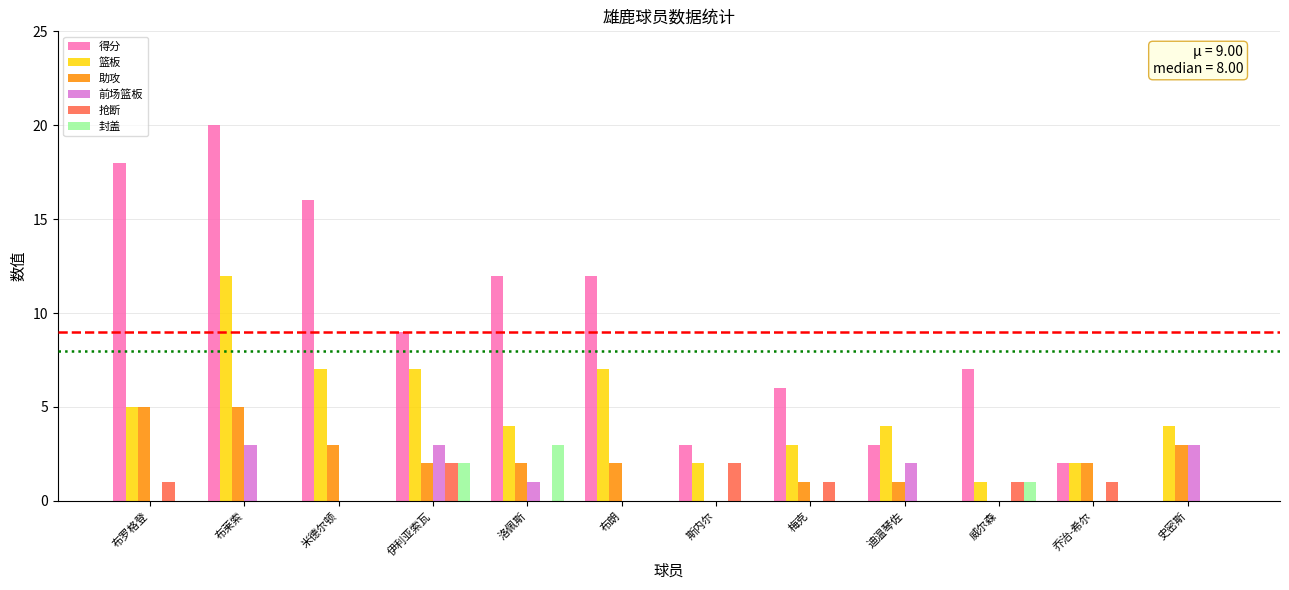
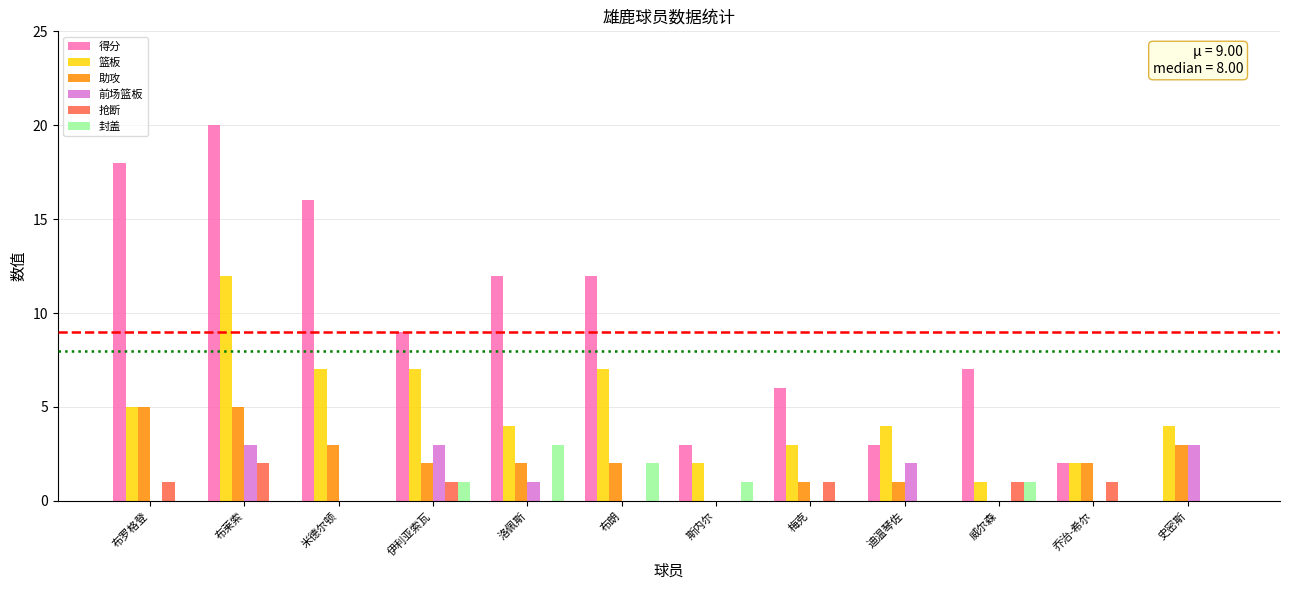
  {
    "篮板": {
      "布罗格登": 5,
      "布莱索": 12,
      "米德尔顿": 7,
      "伊利亚索瓦": 7,
      "洛佩斯": 4,
      "布朗": 7,
      "斯内尔": 2,
      "梅克": 3,
      "迪温琴佐": 4,
      "威尔森": 1,
      "乔治-希尔": 2,
      "史密斯": 4
    },
    "助攻": {
      "布罗格登": 5,
      "布莱索": 5,
      "米德尔顿": 3,
      "伊利亚索瓦": 2,
      "洛佩斯": 2,
      "布朗": 2,
      "斯内尔": 0,
      "梅克": 1,
      "迪温琴佐": 1,
      "威尔森": 0,
      "乔治-希尔": 2,
      "史密斯": 3
    },
    "抢断": {
      "布罗格登": 1,
-     "布莱索": 0,
+     "布莱索": 2,
      "米德尔顿": 0,
-     "伊利亚索瓦": 2,
+     "伊利亚索瓦": 1,
      "洛佩斯": 0,
      "布朗": 0,
-     "斯内尔": 2,
+     "斯内尔": 0,
      "梅克": 1,
      "迪温琴佐": 0,
      "威尔森": 1,
      "乔治-希尔": 1,
      "史密斯": 0
    },
    "封盖": {
      "布罗格登": 0,
      "布莱索": 0,
      "米德尔顿": 0,
-     "伊利亚索瓦": 2,
+     "伊利亚索瓦": 1,
      "洛佩斯": 3,
-     "布朗": 0,
-     "斯内尔": 0,
+     "布朗": 2,
+     "斯内尔": 1,
      "梅克": 0,
      "迪温琴佐": 0,
      "威尔森": 1,
      "乔治-希尔": 0,
      "史密斯": 0
    }
  }
